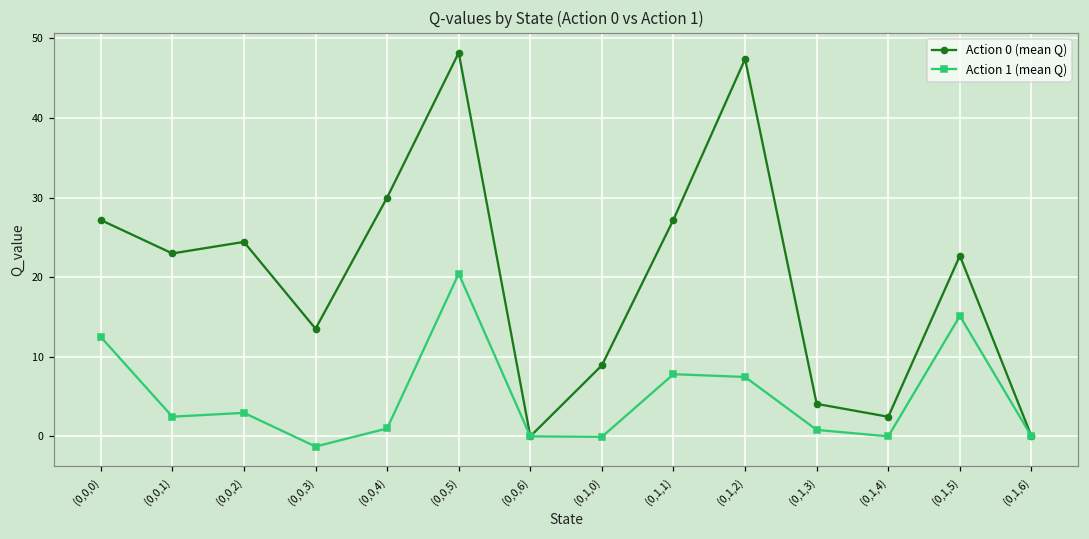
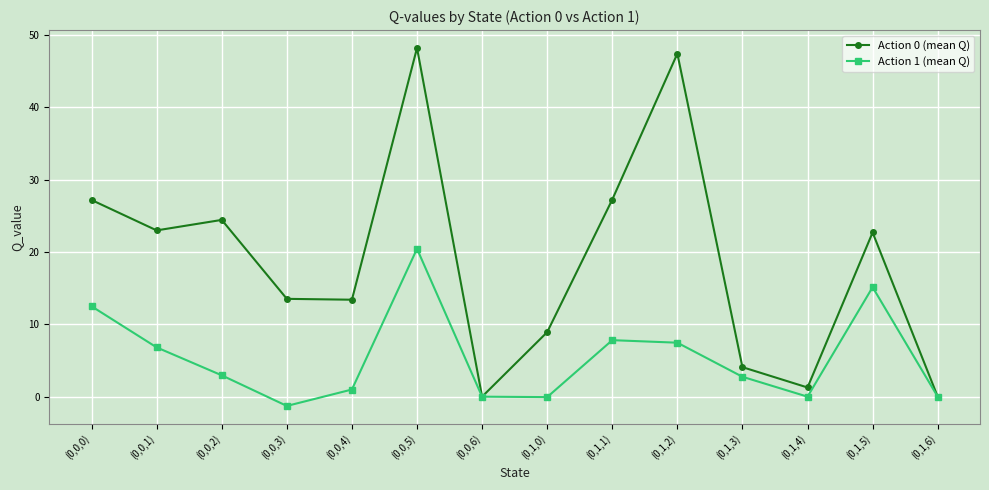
  {
    "Action 0 (mean Q)": {
      "(0,0,0)": 27,
      "(0,0,1)": 23,
      "(0,0,2)": 24,
      "(0,0,3)": 14,
-     "(0,0,4)": 30,
+     "(0,0,4)": 13,
      "(0,0,5)": 48,
      "(0,1,0)": 9,
      "(0,1,1)": 27,
      "(0,1,2)": 47,
      "(0,1,3)": 4,
-     "(0,1,4)": 2,
+     "(0,1,4)": 1,
      "(0,1,5)": 23
    },
    "Action 1 (mean Q)": {
      "(0,0,0)": 12,
-     "(0,0,1)": 2,
+     "(0,0,1)": 7,
      "(0,0,2)": 3,
      "(0,0,3)": -1,
      "(0,0,4)": 1,
      "(0,0,5)": 20,
      "(0,1,0)": 0,
      "(0,1,1)": 8,
      "(0,1,2)": 7,
-     "(0,1,3)": 1,
+     "(0,1,3)": 3,
      "(0,1,4)": 0,
      "(0,1,5)": 15
    }
  }
